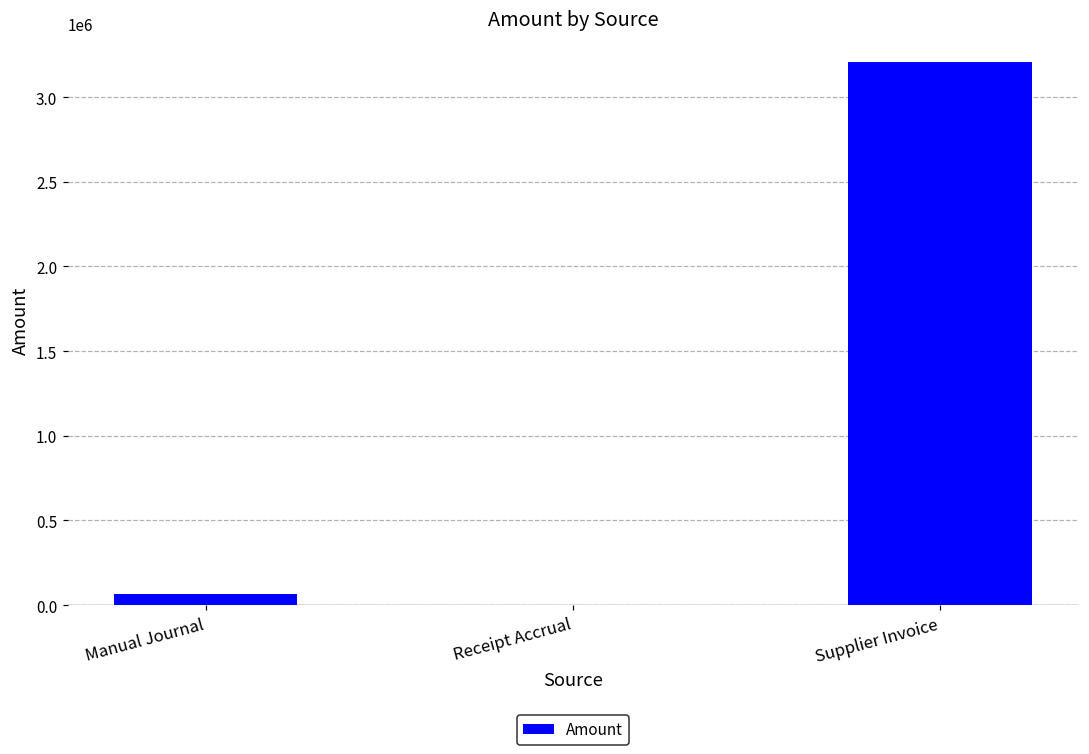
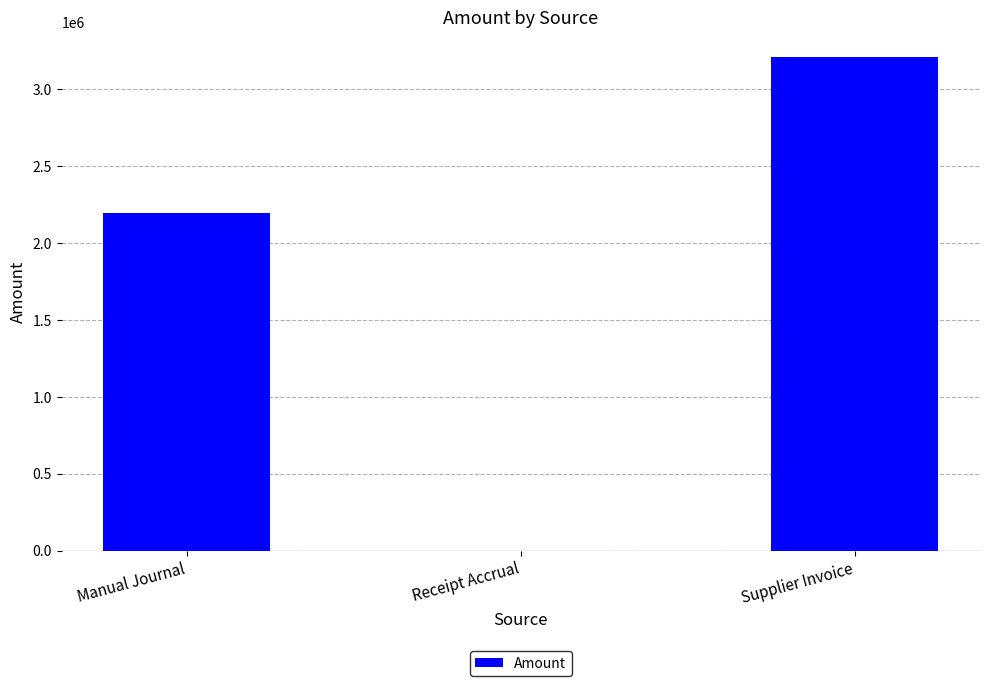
  {
-   "Manual Journal": 70000,
+   "Manual Journal": 2190000,
    "Supplier Invoice": 3210000
  }
